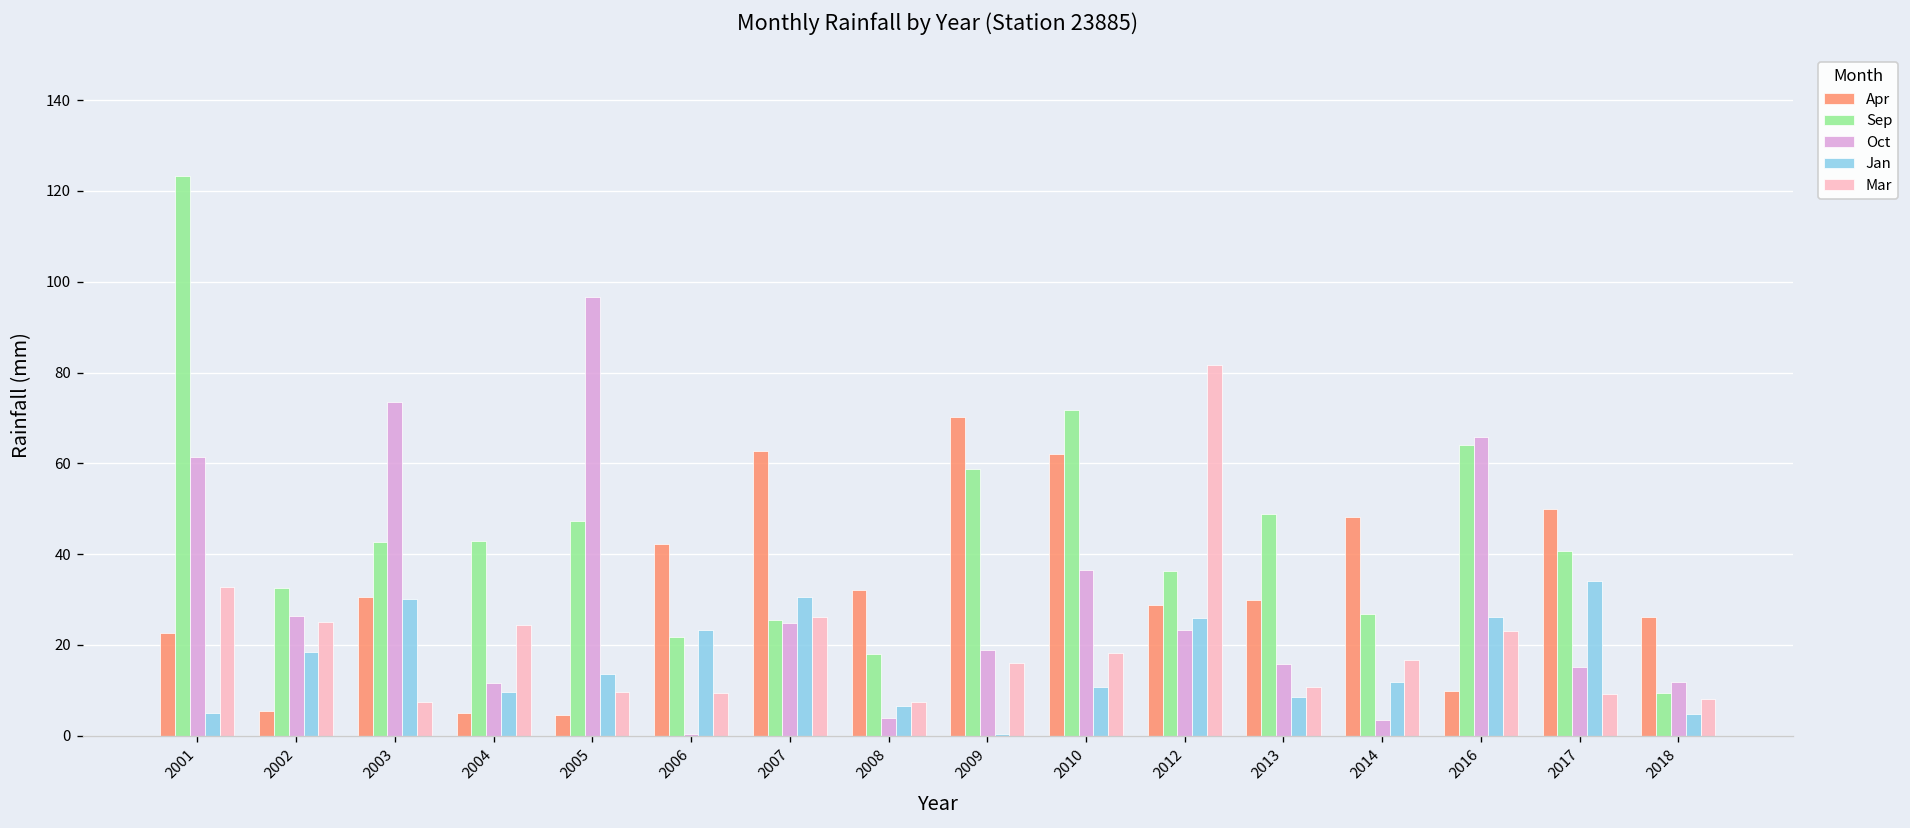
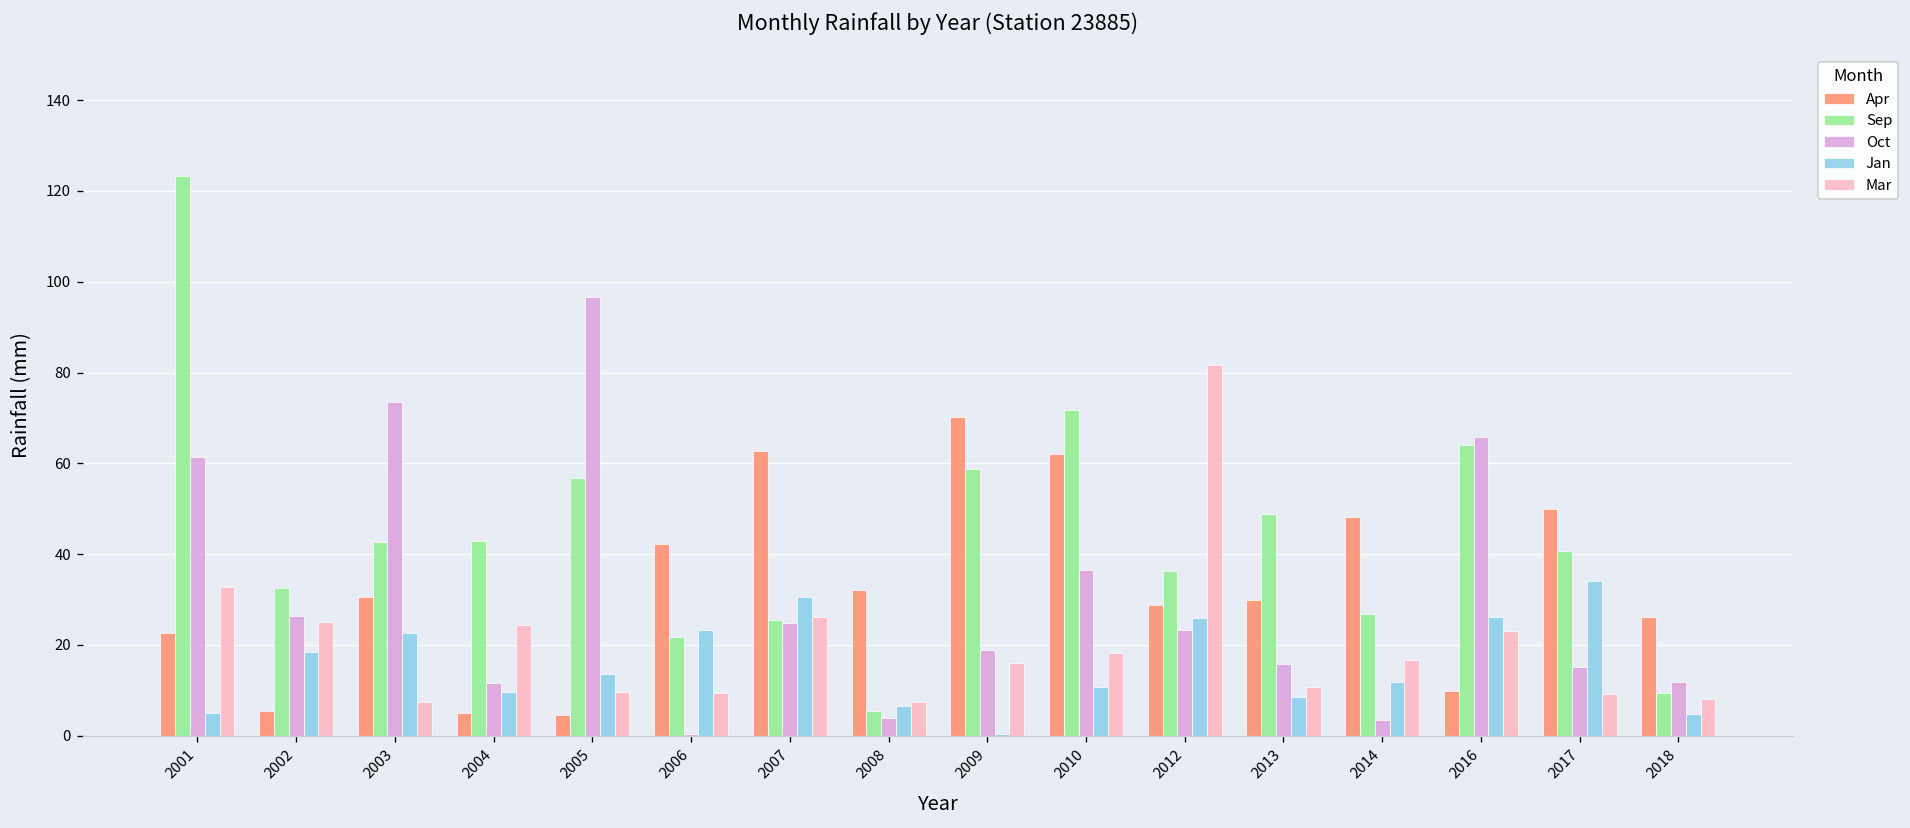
  {
    "Apr": {
      "2001": 23,
      "2002": 5,
      "2003": 31,
      "2004": 5,
      "2005": 5,
      "2006": 42,
      "2007": 63,
      "2008": 32,
      "2009": 70,
      "2010": 62,
      "2012": 29,
      "2013": 30,
      "2014": 48,
      "2016": 10,
      "2017": 50,
      "2018": 26
    },
    "Sep": {
      "2001": 123,
      "2002": 33,
      "2003": 43,
      "2004": 43,
-     "2005": 47,
+     "2005": 57,
      "2006": 22,
      "2007": 26,
-     "2008": 18,
+     "2008": 6,
      "2009": 59,
      "2010": 72,
      "2012": 36,
      "2013": 49,
      "2014": 27,
      "2016": 64,
      "2017": 41,
      "2018": 9
    },
    "Jan": {
      "2001": 5,
      "2002": 18,
-     "2003": 30,
+     "2003": 23,
      "2004": 10,
      "2005": 14,
      "2006": 23,
      "2007": 31,
      "2008": 7,
      "2010": 11,
      "2012": 26,
      "2013": 9,
      "2014": 12,
      "2016": 26,
      "2017": 34,
      "2018": 5
    }
  }
